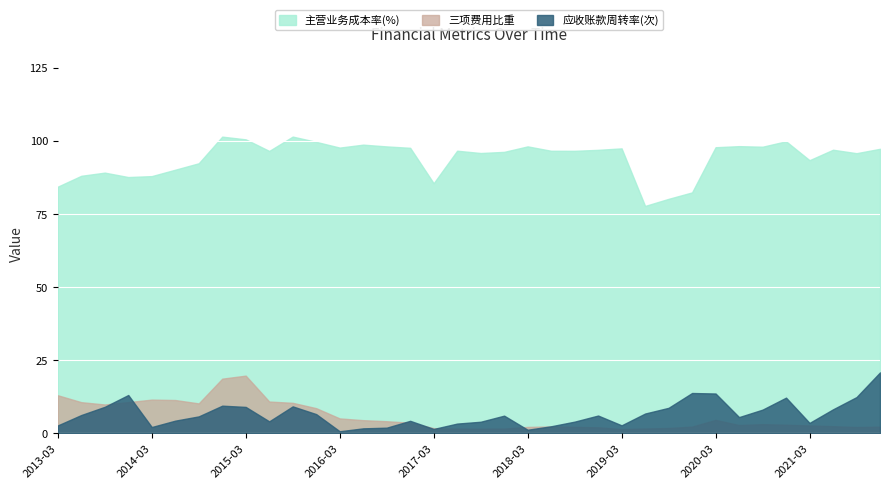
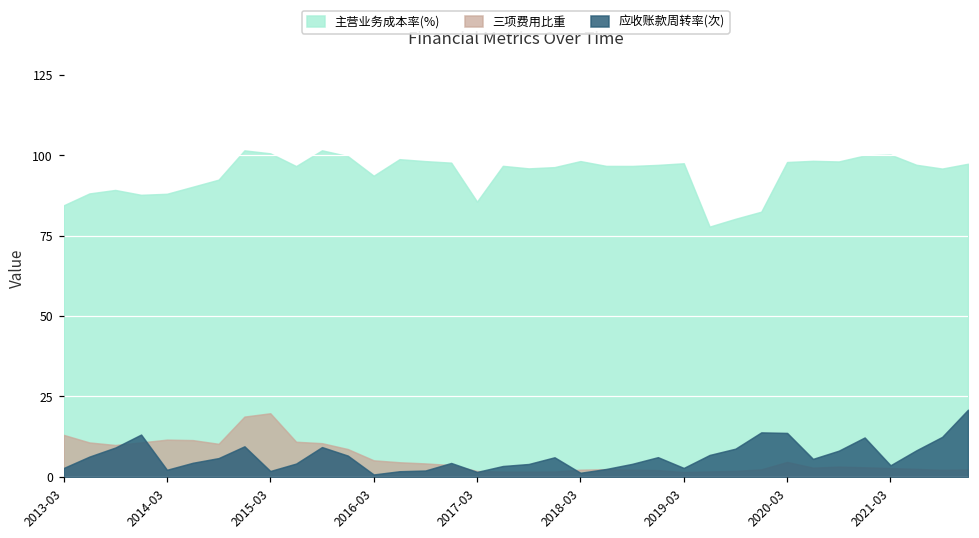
  {
    "主营业务成本率(%)": {
      "2013-03": 84,
      "2014-03": 88,
      "2015-03": 101,
-     "2016-03": 98,
+     "2016-03": 94,
      "2017-03": 86,
      "2018-03": 98,
      "2019-03": 98,
      "2020-03": 98,
-     "2021-03": 93
+     "2021-03": 100
    },
    "三项费用比重": {
      "2013-03": 13,
      "2014-03": 12,
      "2015-03": 20,
      "2016-03": 5,
      "2018-03": 2,
      "2019-03": 1,
      "2020-03": 5,
      "2021-03": 3
    },
    "应收账款周转率(次)": {
      "2013-03": 3,
      "2014-03": 2,
-     "2015-03": 9,
+     "2015-03": 2,
      "2016-03": 1,
      "2018-03": 1,
      "2019-03": 3,
      "2020-03": 14,
      "2021-03": 4
    }
  }
